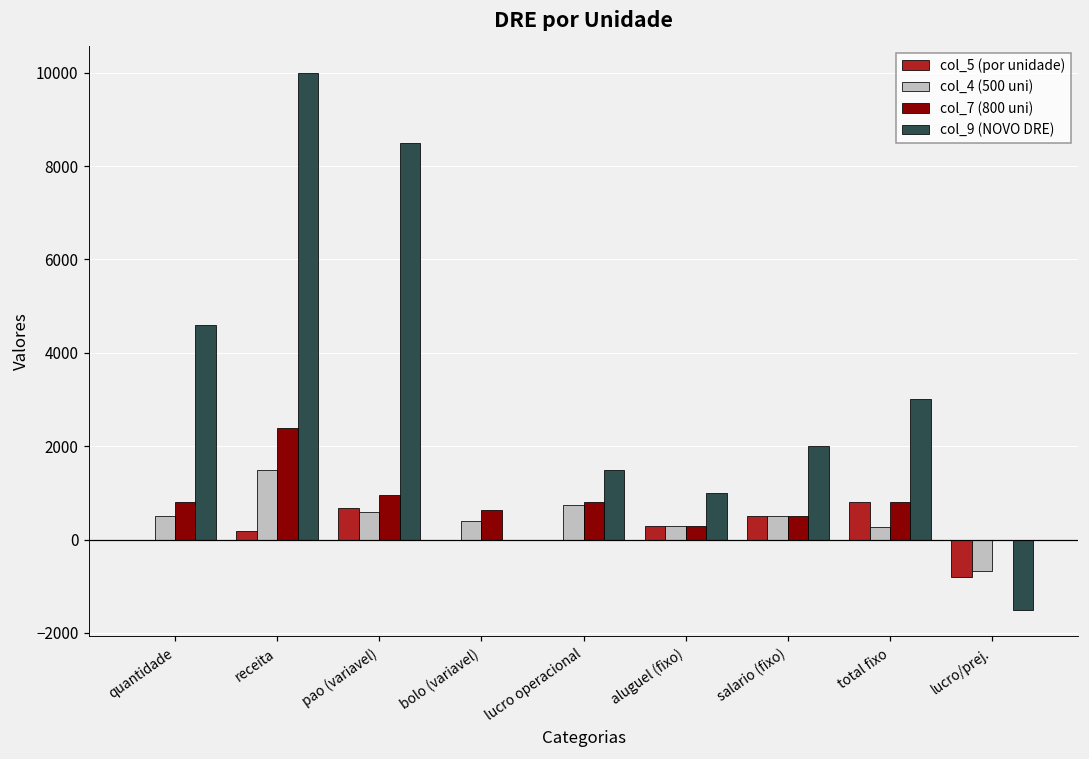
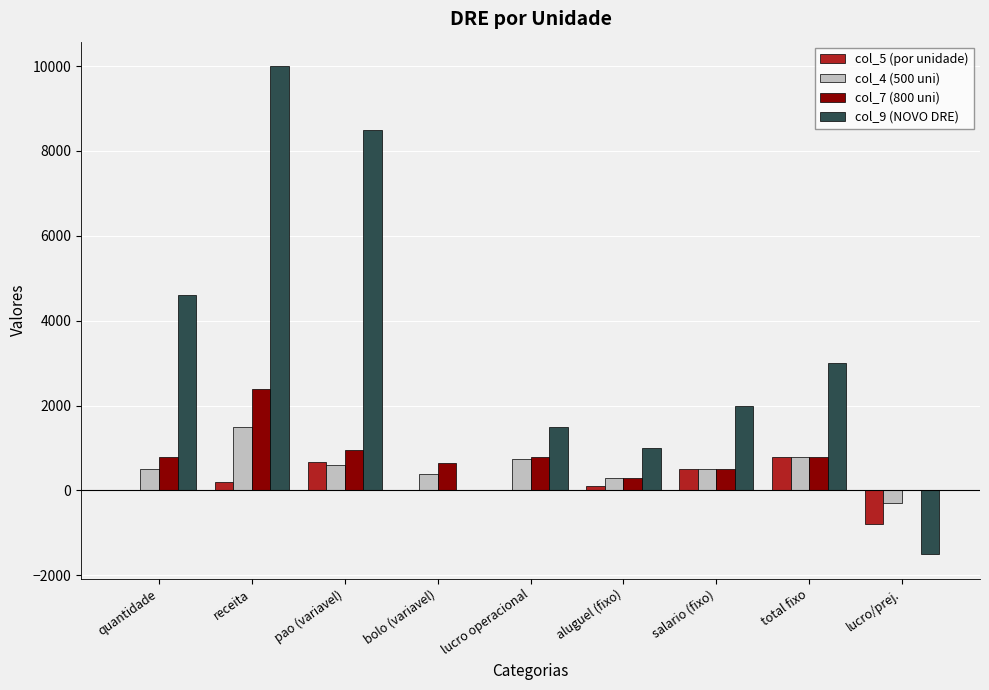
  {
    "col_5 (por unidade)": {
      "receita": 200,
      "pao (variavel)": 700,
-     "aluguel (fixo)": 300,
+     "aluguel (fixo)": 100,
      "salario (fixo)": 500,
      "total fixo": 800,
      "lucro/prej.": -800
    },
    "col_4 (500 uni)": {
      "quantidade": 500,
      "receita": 1500,
      "pao (variavel)": 600,
      "bolo (variavel)": 400,
      "lucro operacional": 700,
      "aluguel (fixo)": 300,
      "salario (fixo)": 500,
-     "total fixo": 300,
-     "lucro/prej.": -700
+     "total fixo": 800,
+     "lucro/prej.": -300
    },
    "col_7 (800 uni)": {
      "quantidade": 800,
      "receita": 2400,
      "pao (variavel)": 1000,
      "bolo (variavel)": 600,
      "lucro operacional": 800,
      "aluguel (fixo)": 300,
      "salario (fixo)": 500,
      "total fixo": 800,
      "lucro/prej.": 0
    },
    "col_9 (NOVO DRE)": {
      "quantidade": 4600,
      "receita": 10000,
      "pao (variavel)": 8500,
      "bolo (variavel)": 0,
      "lucro operacional": 1500,
      "aluguel (fixo)": 1000,
      "salario (fixo)": 2000,
      "total fixo": 3000,
      "lucro/prej.": -1500
    }
  }
